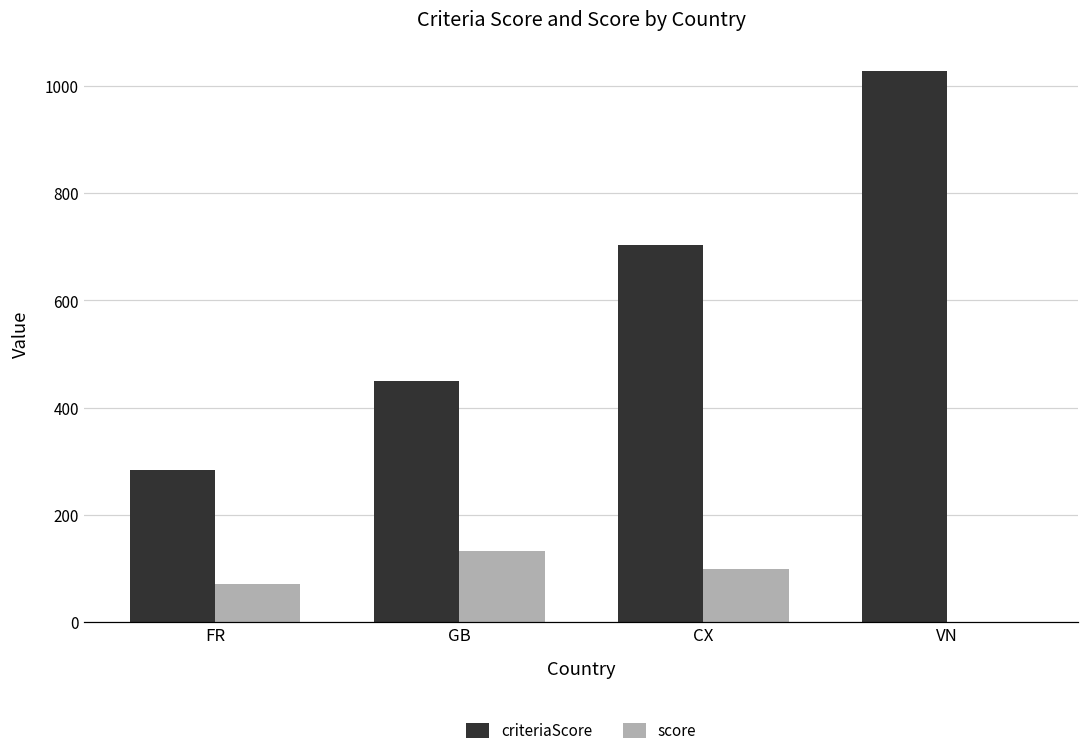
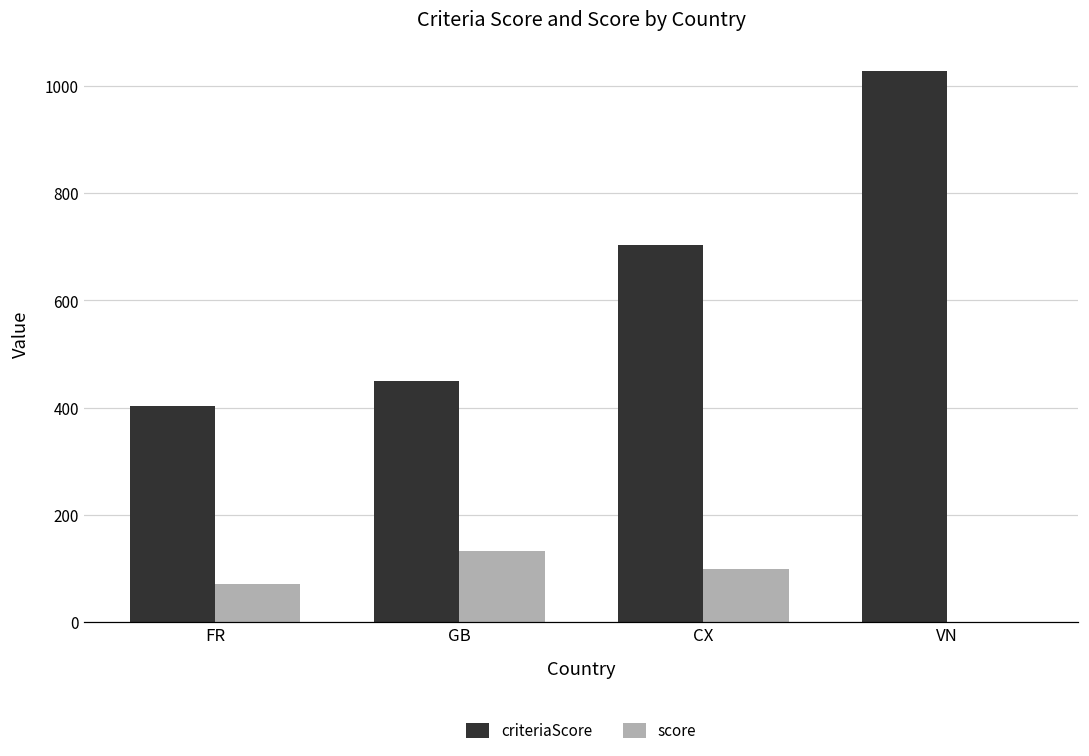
  {
    "criteriaScore": {
-     "FR": 280,
+     "FR": 400,
      "GB": 450,
      "CX": 700,
      "VN": 1030
    },
    "score": {
      "FR": 70,
      "GB": 130,
      "CX": 100,
      "VN": 0
    }
  }
